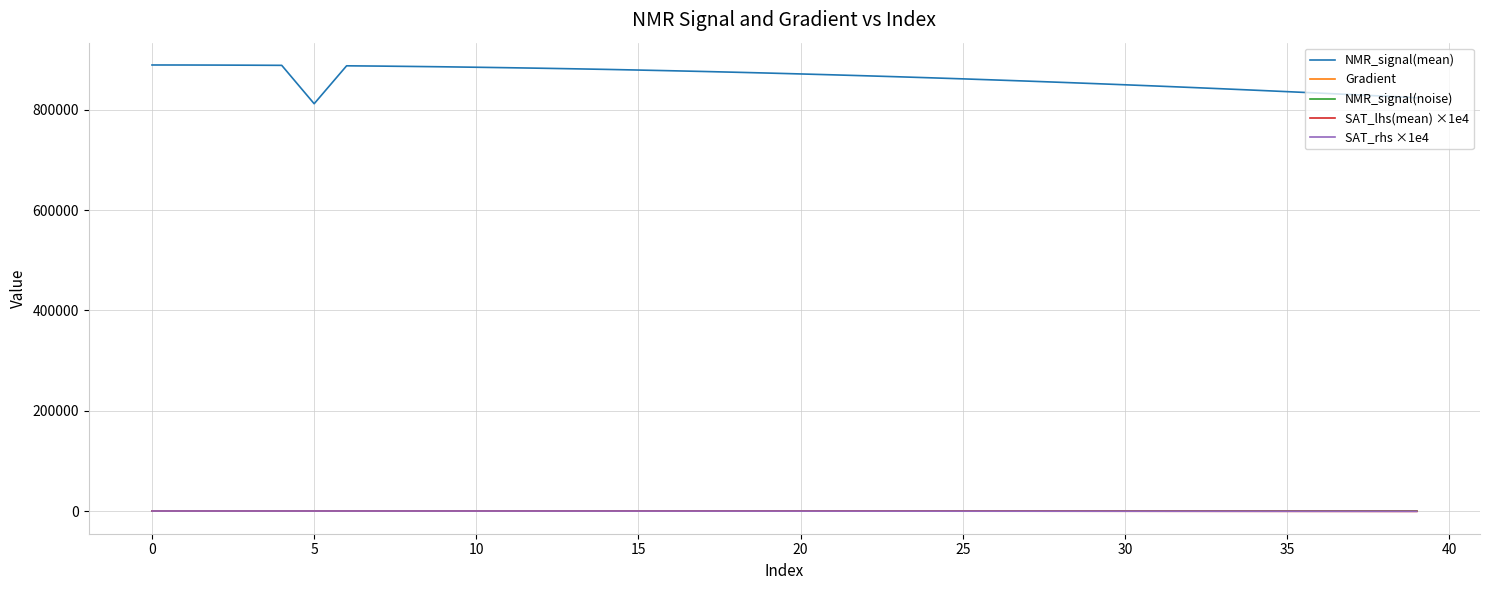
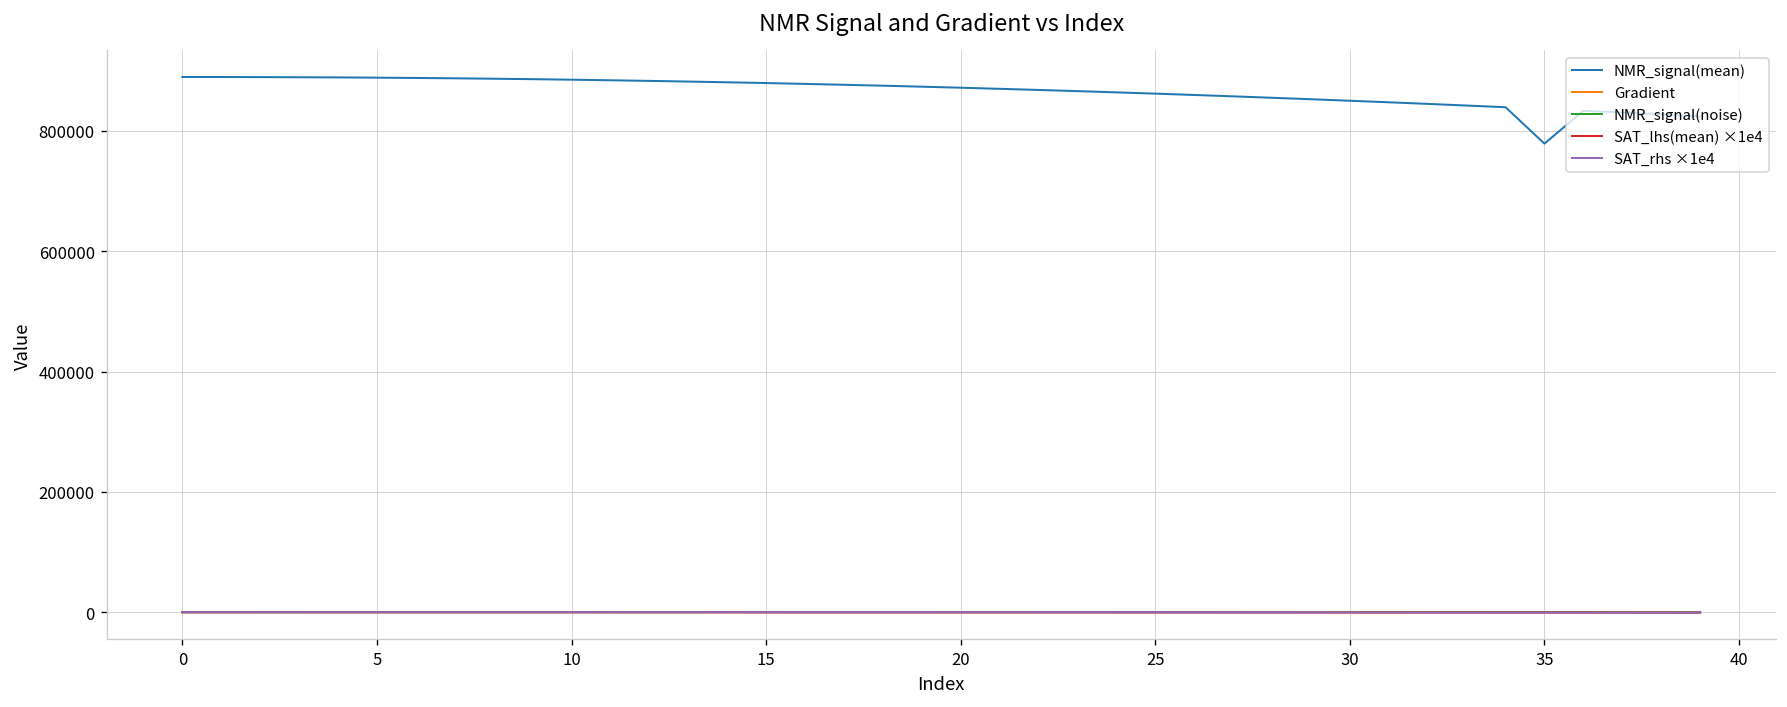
  {
    "NMR_signal(mean)": {
      "0": 890000,
-     "5": 810000,
+     "5": 890000,
      "10": 890000,
      "15": 880000,
      "20": 870000,
      "25": 860000,
      "30": 850000,
-     "35": 840000
+     "35": 780000
    },
    "SAT_rhs ×1e4": {
      "0": 0,
      "5": 0,
      "10": 0,
      "15": 0,
      "20": 0,
      "25": 0,
      "30": 0,
      "35": 0
    }
  }
